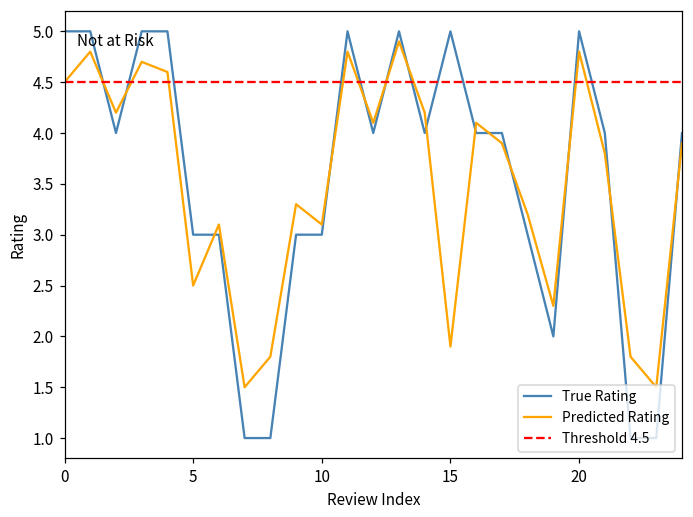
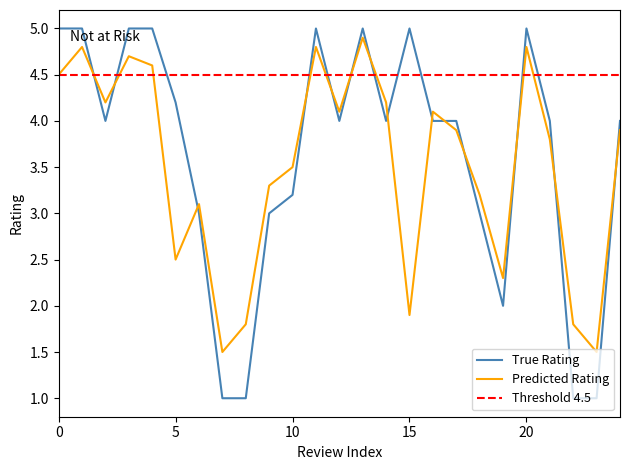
  {
    "True Rating": {
      "0": 5.0,
-     "5": 3.0,
-     "10": 3.0,
+     "5": 4.2,
+     "10": 3.2,
      "15": 5.0,
      "20": 5.0
    },
    "Predicted Rating": {
      "0": 4.5,
      "5": 2.5,
-     "10": 3.1,
+     "10": 3.5,
      "15": 1.9,
      "20": 4.8
    }
  }
